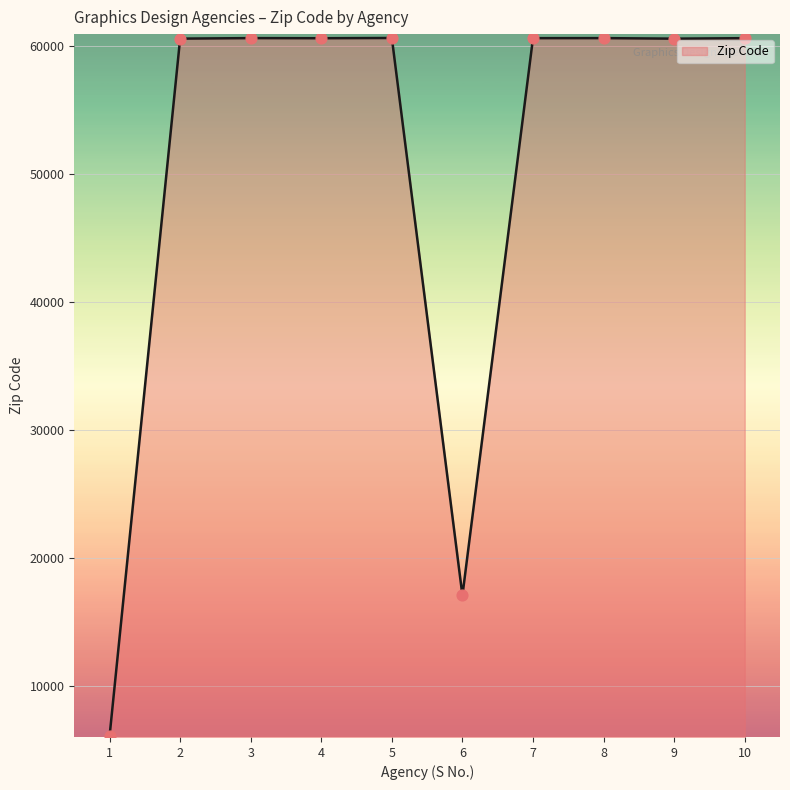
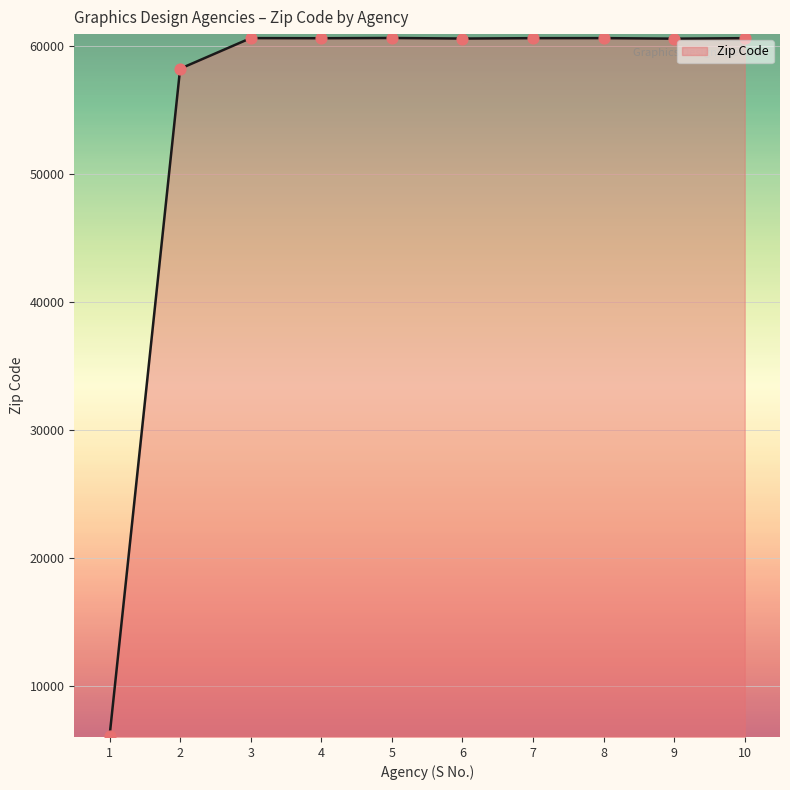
  {
    "1": 6100,
-   "2": 60600,
+   "2": 58300,
    "3": 60600,
    "4": 60600,
    "5": 60700,
-   "6": 17100,
+   "6": 60600,
    "7": 60600,
    "8": 60600,
    "9": 60600,
    "10": 60600
  }
